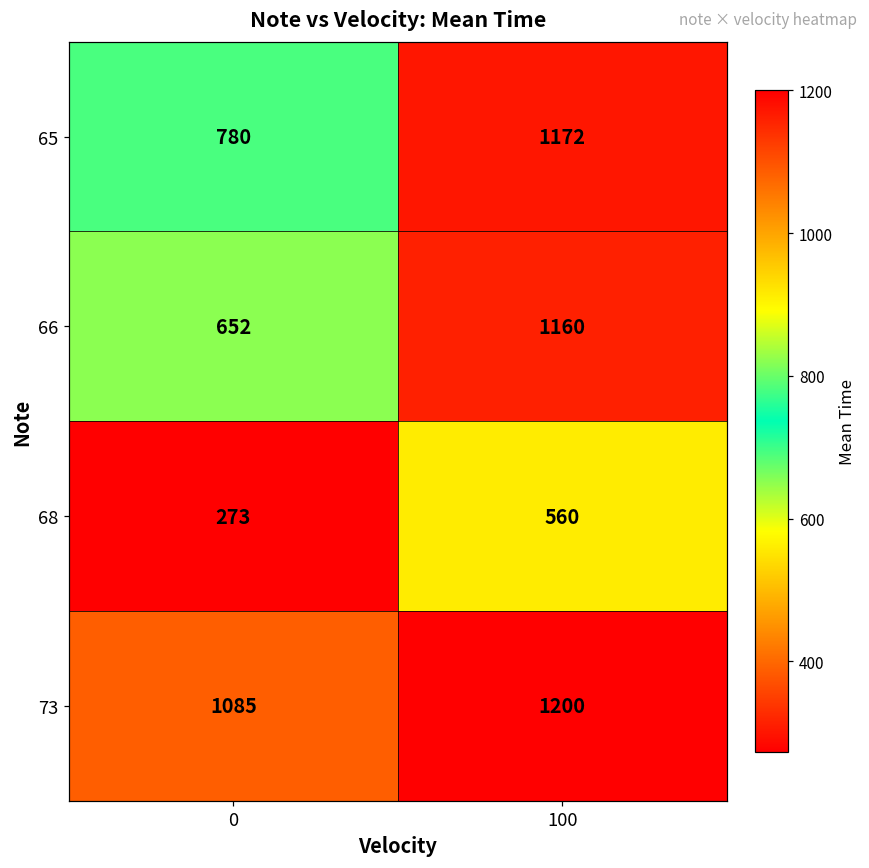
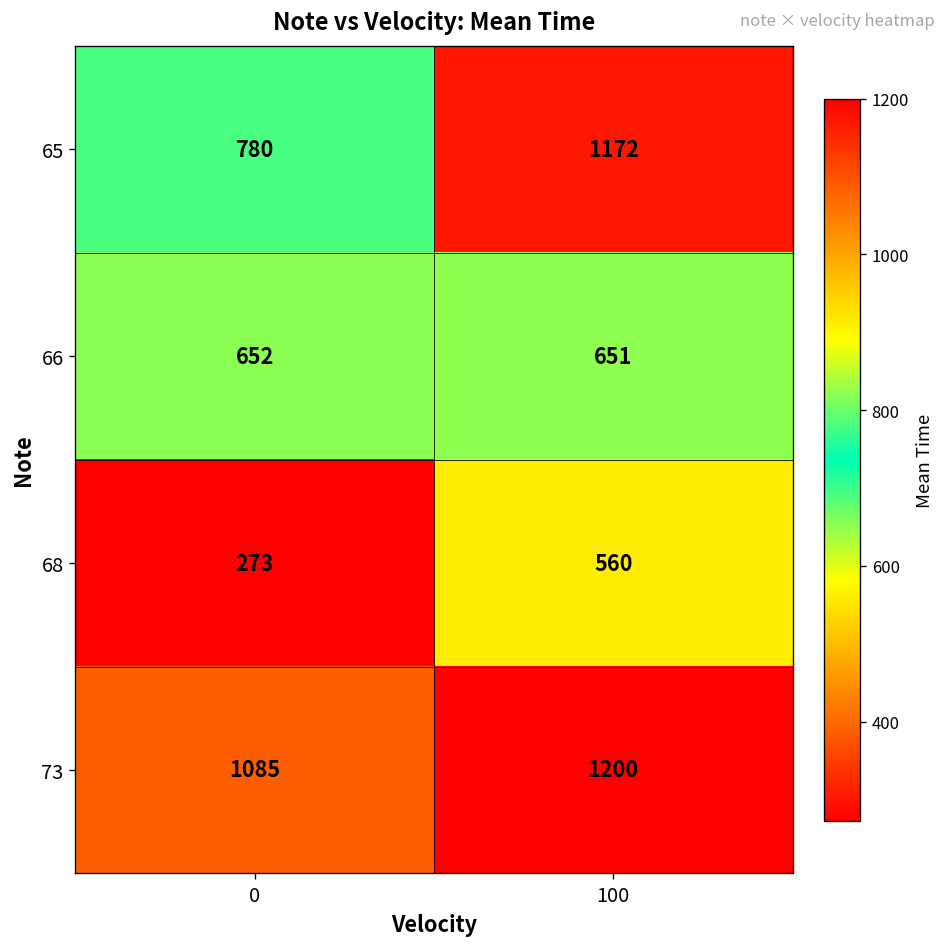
  {
    "65": {
      "0": 780,
      "100": 1172
    },
    "66": {
      "0": 652,
-     "100": 1160
+     "100": 651
    },
    "68": {
      "0": 273,
      "100": 560
    },
    "73": {
      "0": 1085,
      "100": 1200
    }
  }
